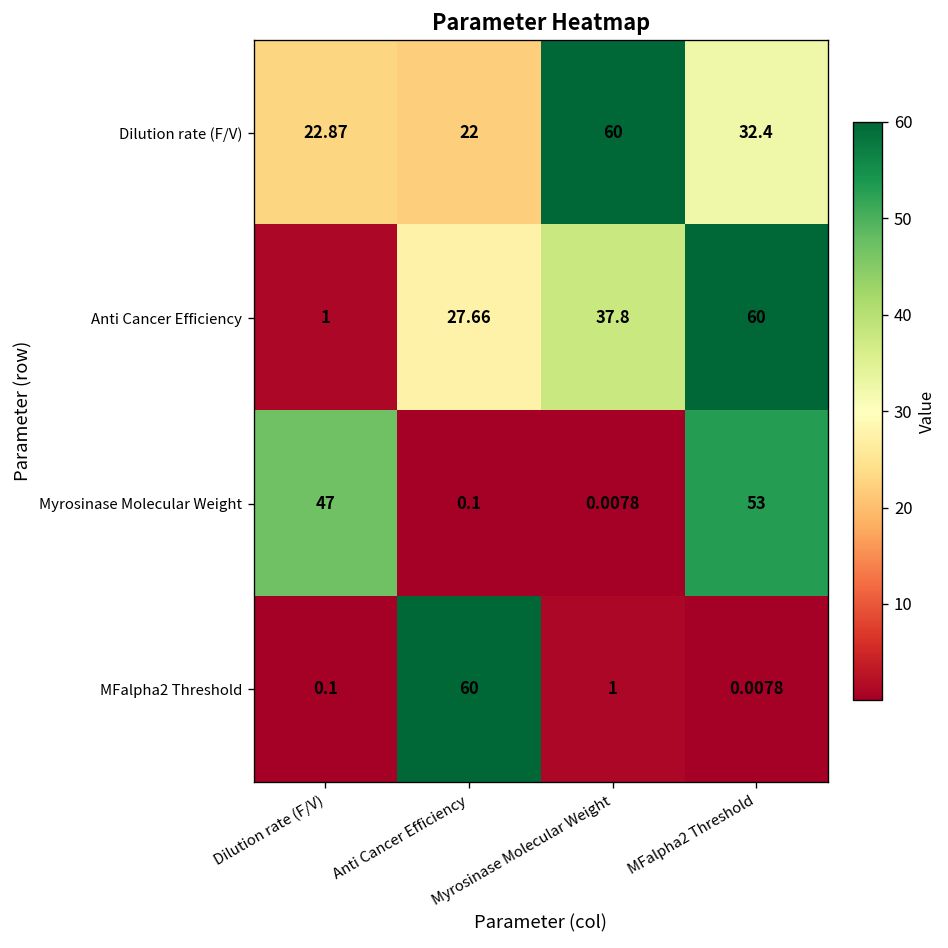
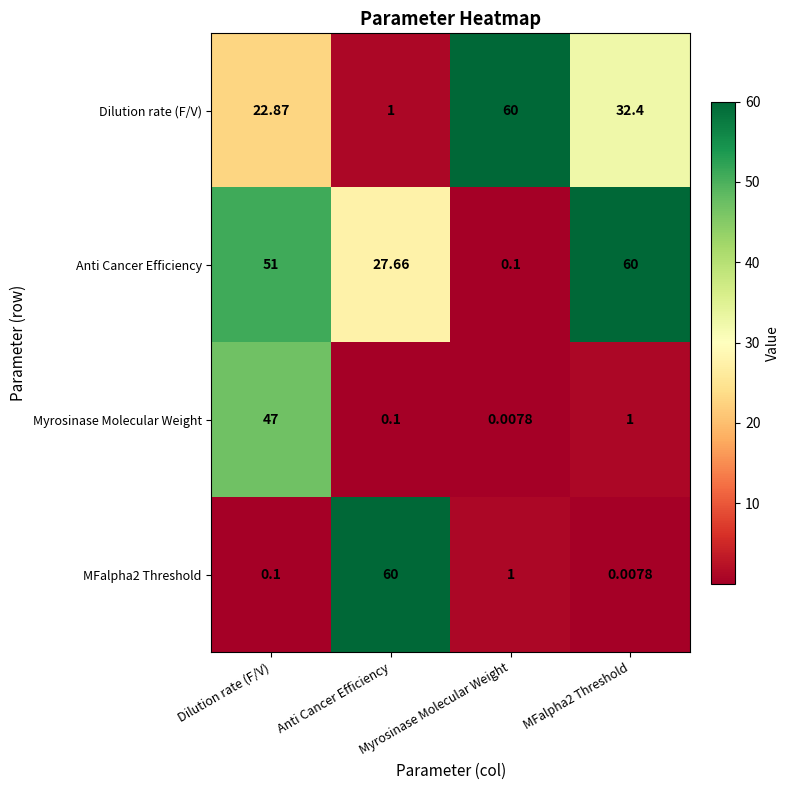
  {
    "Dilution rate (F/V)": {
      "Dilution rate (F/V)": 22.87,
-     "Anti Cancer Efficiency": 22,
+     "Anti Cancer Efficiency": 1,
      "Myrosinase Molecular Weight": 60,
      "MFalpha2 Threshold": 32.4
    },
    "Anti Cancer Efficiency": {
-     "Dilution rate (F/V)": 1,
+     "Dilution rate (F/V)": 51,
      "Anti Cancer Efficiency": 27.66,
-     "Myrosinase Molecular Weight": 37.8,
+     "Myrosinase Molecular Weight": 0.1,
      "MFalpha2 Threshold": 60
    },
    "Myrosinase Molecular Weight": {
      "Dilution rate (F/V)": 47,
      "Anti Cancer Efficiency": 0.1,
      "Myrosinase Molecular Weight": 0.0078,
-     "MFalpha2 Threshold": 53
+     "MFalpha2 Threshold": 1
    },
    "MFalpha2 Threshold": {
      "Dilution rate (F/V)": 0.1,
      "Anti Cancer Efficiency": 60,
      "Myrosinase Molecular Weight": 1,
      "MFalpha2 Threshold": 0.0078
    }
  }
